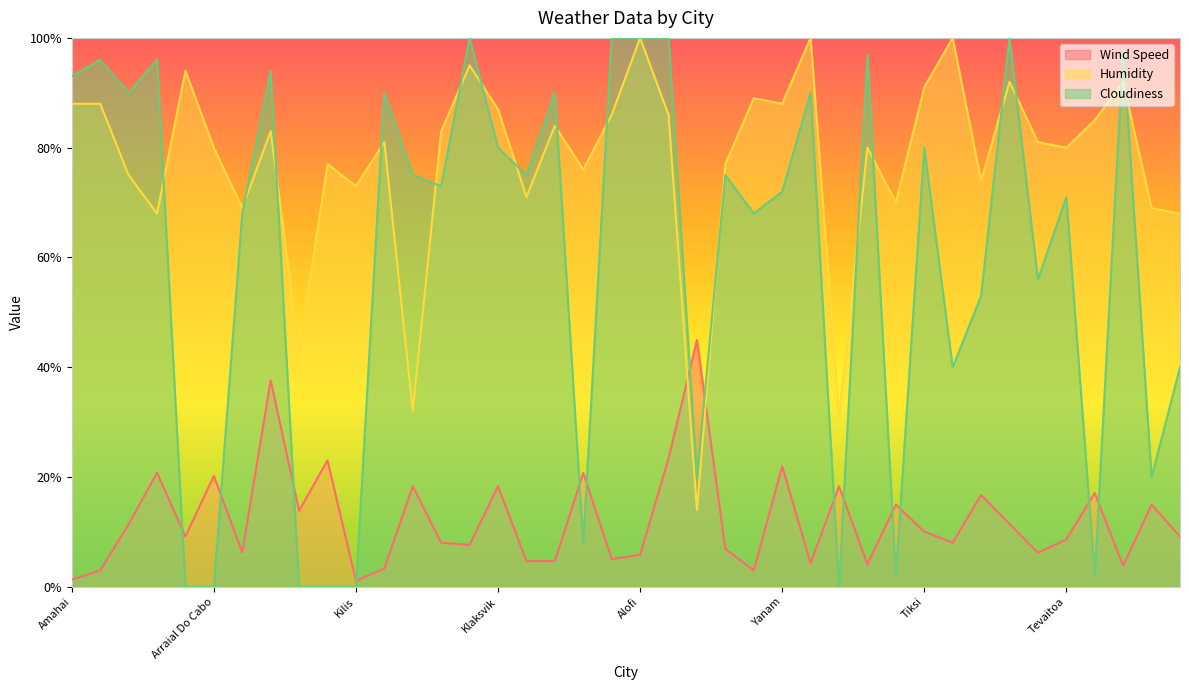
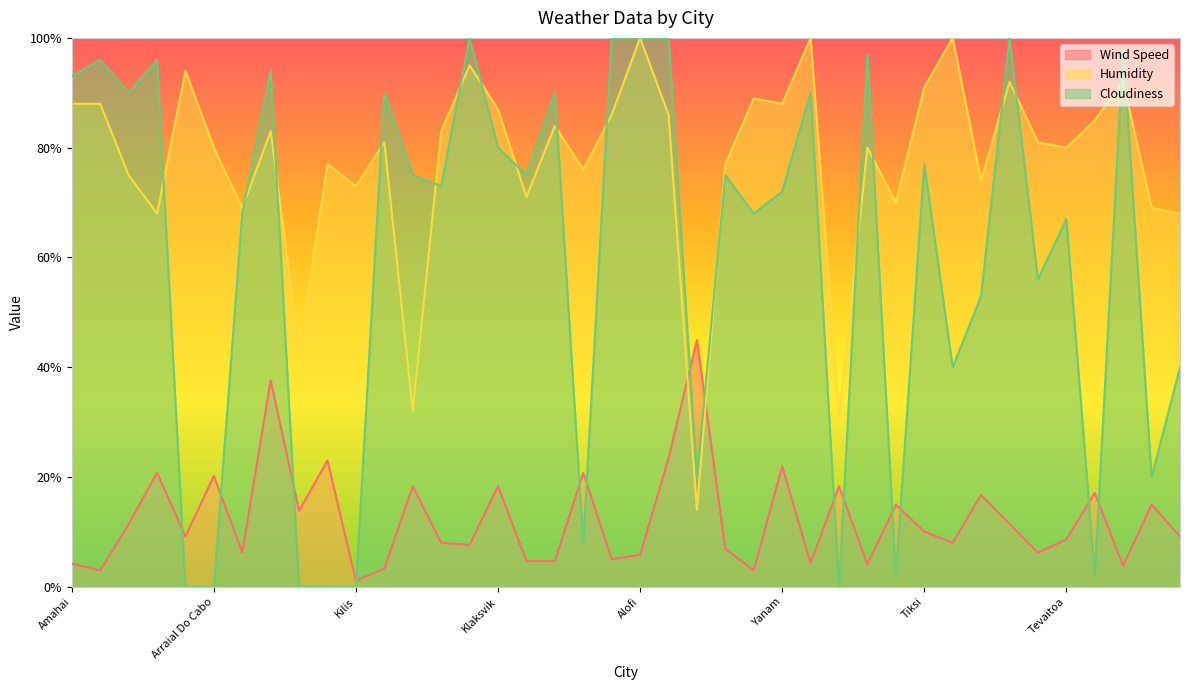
  {
    "Wind Speed": {
-     "Amahai": "1%",
+     "Amahai": "4%",
      "Arraial Do Cabo": "20%",
      "Kilis": "1%",
      "Klaksvik": "18%",
      "Alofi": "6%",
      "Yanam": "22%",
      "Tiksi": "10%",
      "Tevaitoa": "9%"
    },
    "Humidity": {
      "Amahai": "88%",
      "Arraial Do Cabo": "80%",
      "Kilis": "73%",
      "Klaksvik": "87%",
      "Yanam": "88%",
      "Tiksi": "91%",
      "Tevaitoa": "80%"
    },
    "Cloudiness": {
      "Amahai": "93%",
      "Arraial Do Cabo": "0%",
      "Kilis": "0%",
      "Klaksvik": "80%",
      "Yanam": "72%",
-     "Tiksi": "80%",
-     "Tevaitoa": "71%"
+     "Tiksi": "77%",
+     "Tevaitoa": "67%"
    }
  }
